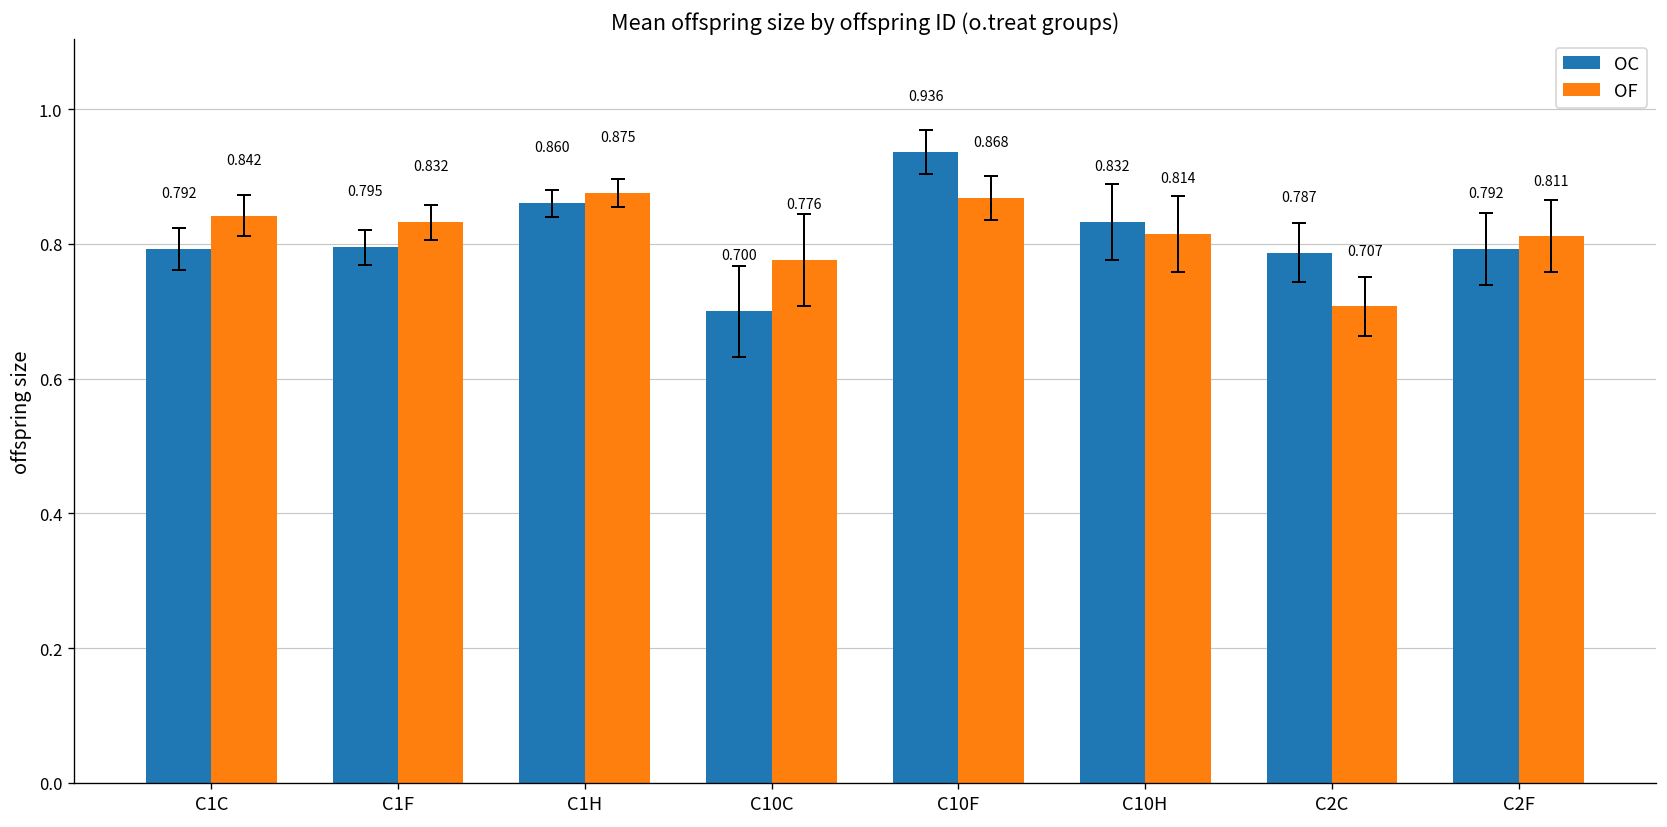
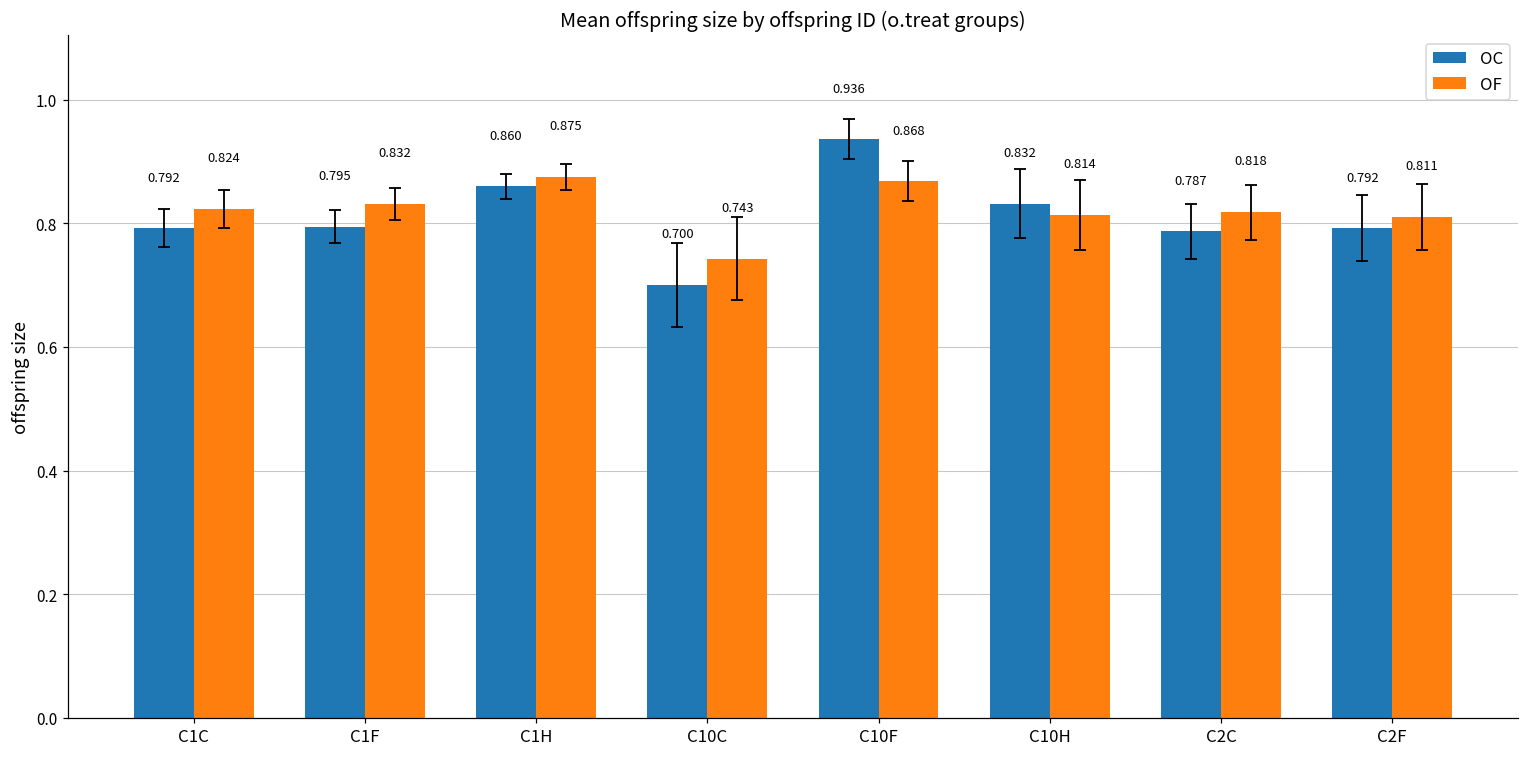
  {
    "OF": {
-     "C1C": 0.842,
-     "C10C": 0.776,
-     "C2C": 0.707
+     "C1C": 0.824,
+     "C10C": 0.743,
+     "C2C": 0.818
    }
  }
